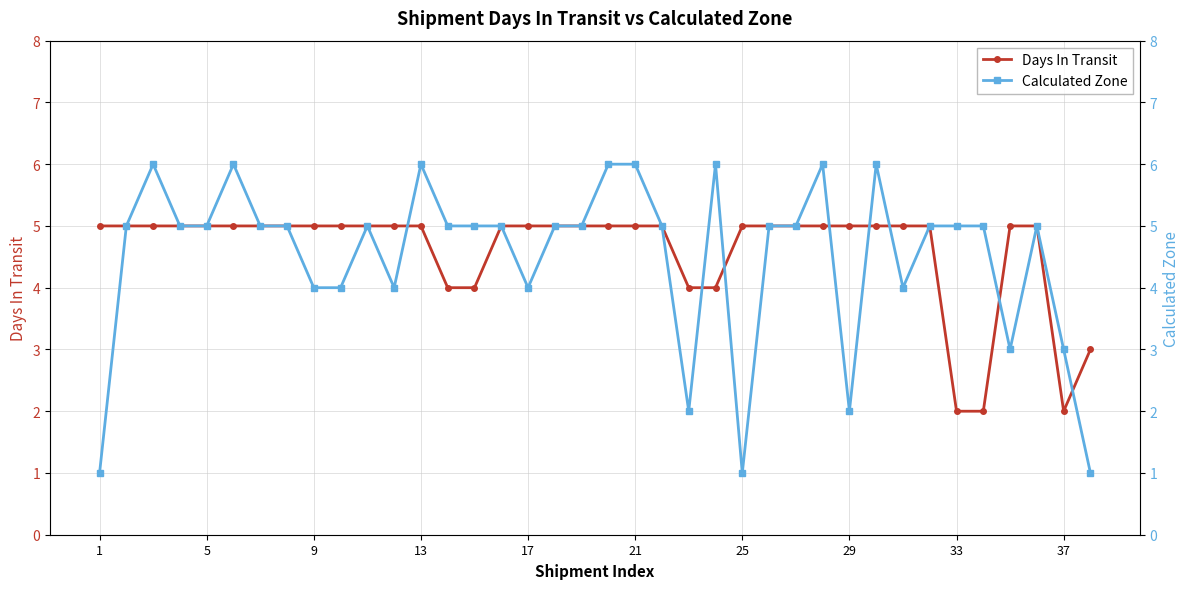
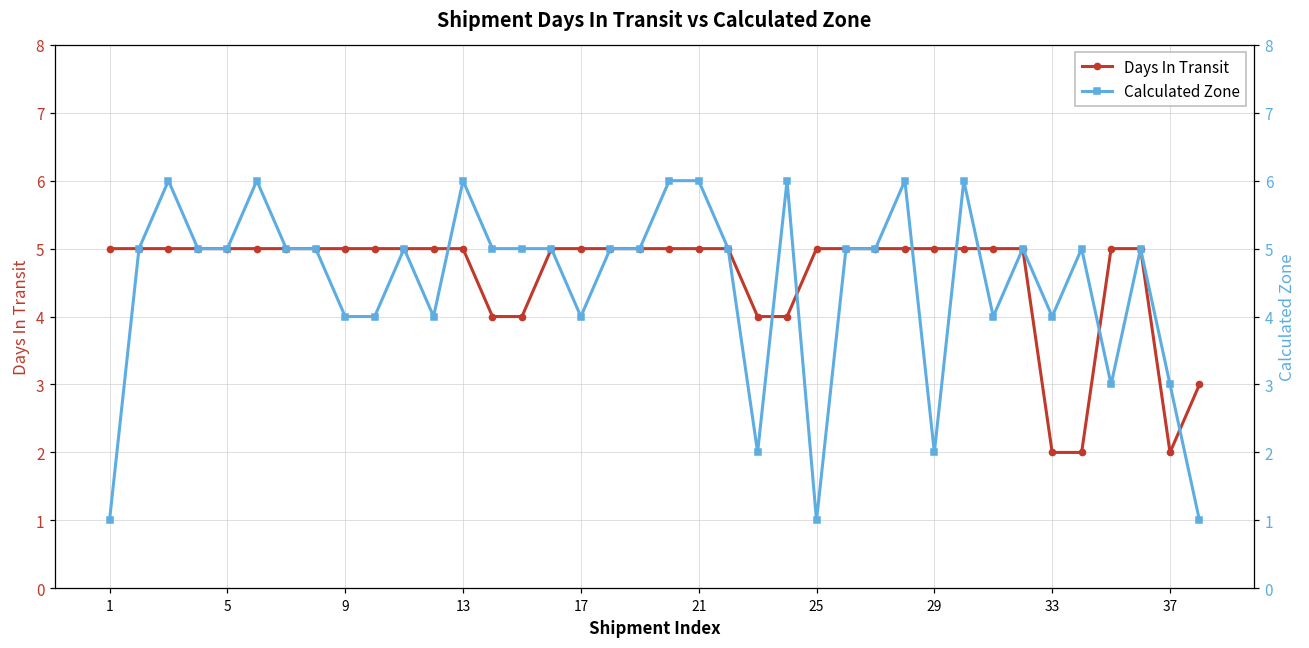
  {
    "Days In Transit": {
      "1": 5.0,
      "5": 5.0,
      "9": 5.0,
      "13": 5.0,
      "17": 5.0,
      "21": 5.0,
      "25": 5.0,
      "29": 5.0,
      "33": 2.0,
      "37": 2.0
    },
    "Calculated Zone": {
      "1": 1,
      "5": 5,
      "9": 4,
      "13": 6,
      "17": 4,
      "21": 6,
      "25": 1,
      "29": 2,
-     "33": 5,
+     "33": 4,
      "37": 3
    }
  }
